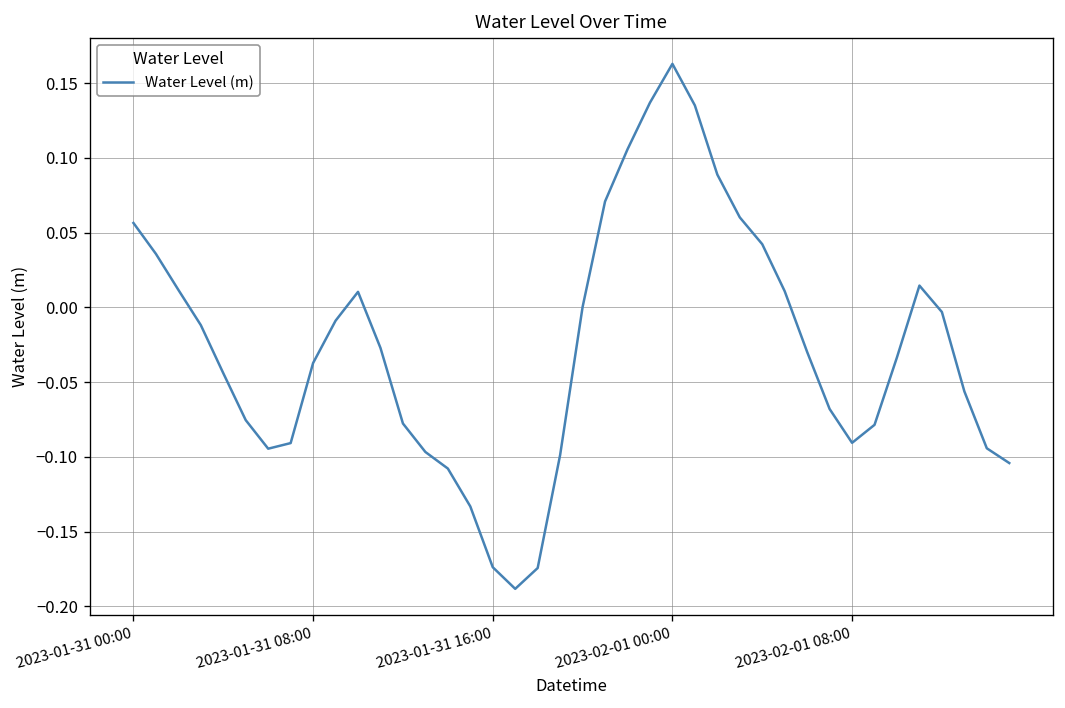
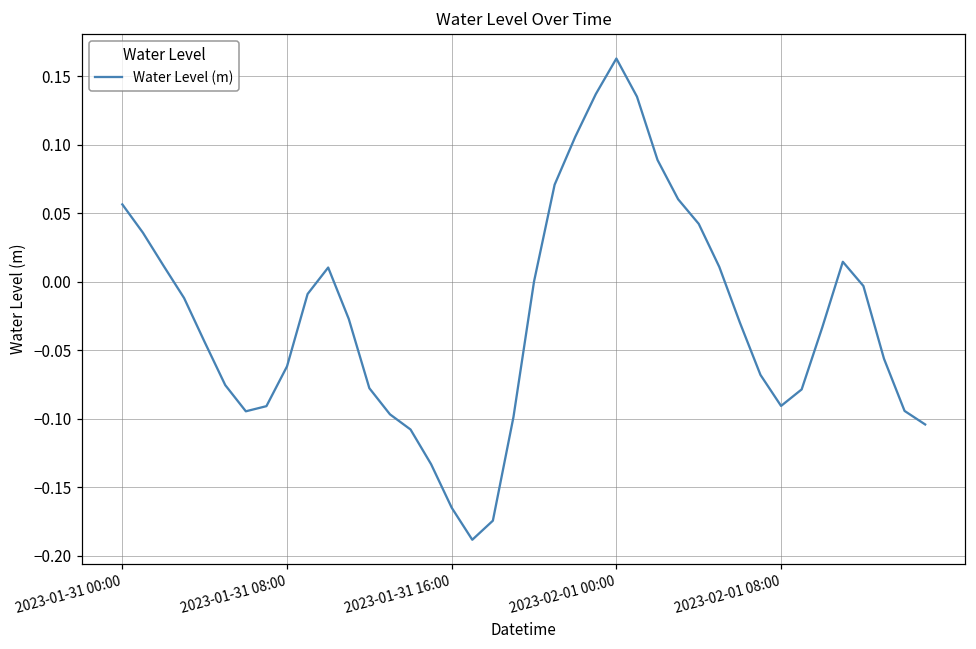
  {
    "2023-01-31 00:00": 0.057,
-   "2023-01-31 08:00": -0.037,
-   "2023-01-31 16:00": -0.174,
+   "2023-01-31 08:00": -0.062,
+   "2023-01-31 16:00": -0.165,
    "2023-02-01 00:00": 0.163,
    "2023-02-01 08:00": -0.091
  }
